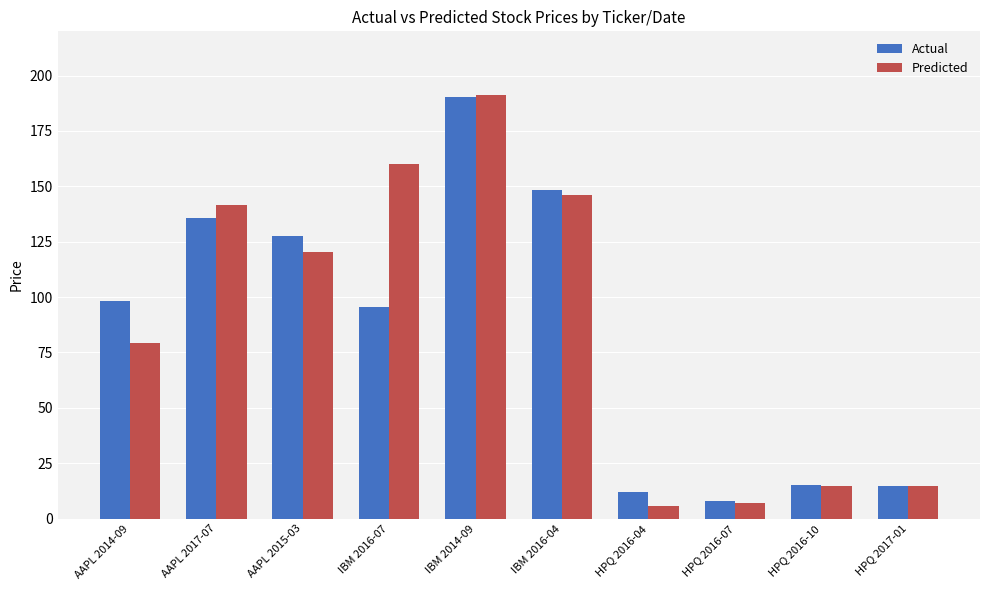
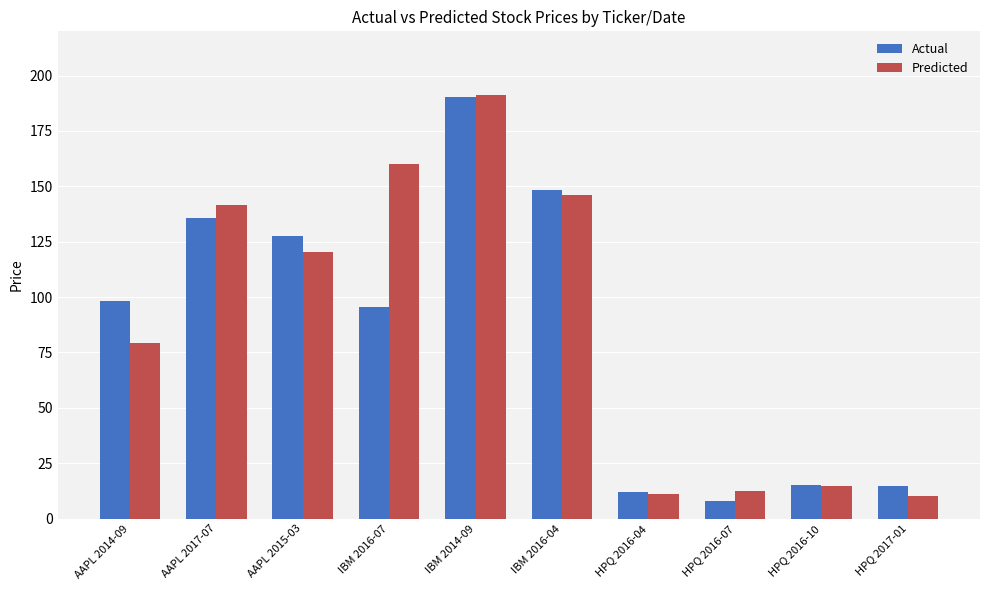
  {
    "Actual": {
      "AAPL 2014-09": 98,
      "AAPL 2017-07": 136,
      "AAPL 2015-03": 128,
      "IBM 2016-07": 96,
      "IBM 2014-09": 190,
      "IBM 2016-04": 148,
      "HPQ 2016-04": 12,
      "HPQ 2016-07": 8,
      "HPQ 2016-10": 15,
      "HPQ 2017-01": 15
    },
    "Predicted": {
      "AAPL 2014-09": 79,
      "AAPL 2017-07": 142,
      "AAPL 2015-03": 120,
      "IBM 2016-07": 160,
      "IBM 2014-09": 191,
      "IBM 2016-04": 146,
-     "HPQ 2016-04": 5,
-     "HPQ 2016-07": 7,
+     "HPQ 2016-04": 11,
+     "HPQ 2016-07": 13,
      "HPQ 2016-10": 15,
-     "HPQ 2017-01": 15
+     "HPQ 2017-01": 10
    }
  }
